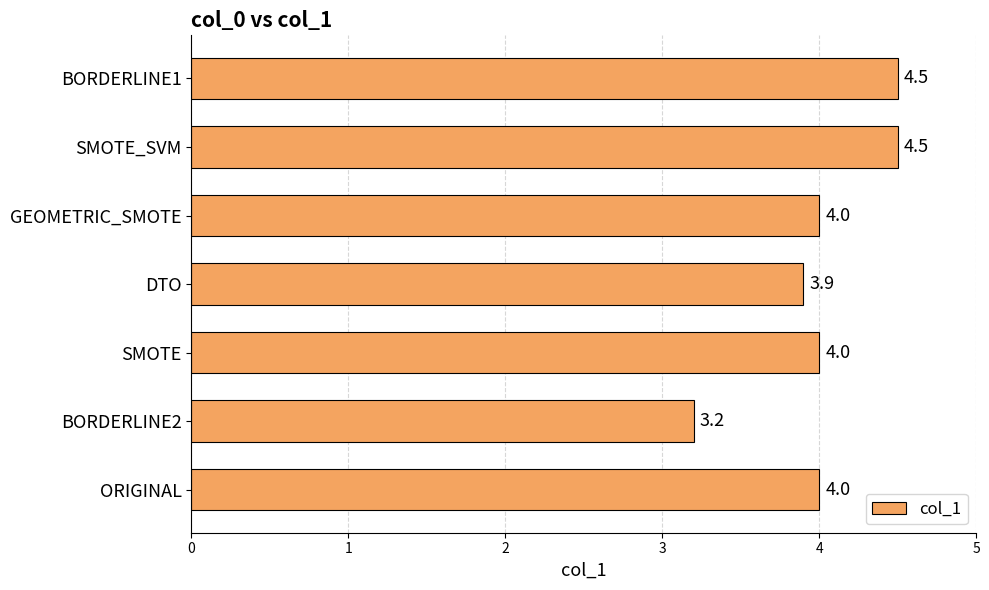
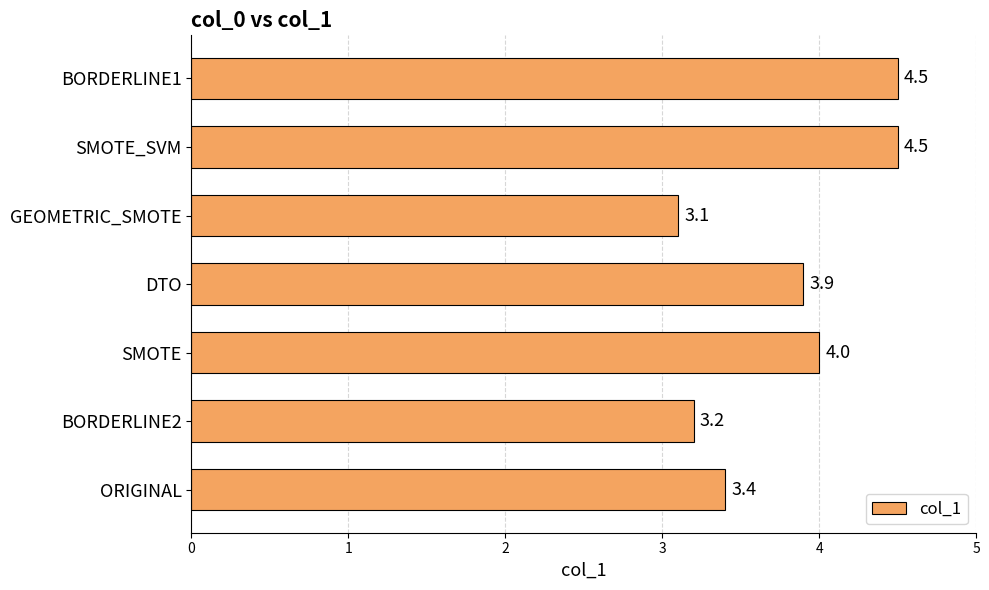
  {
    "BORDERLINE1": 4.5,
    "SMOTE_SVM": 4.5,
-   "GEOMETRIC_SMOTE": 4.0,
+   "GEOMETRIC_SMOTE": 3.1,
    "DTO": 3.9,
    "SMOTE": 4.0,
    "BORDERLINE2": 3.2,
-   "ORIGINAL": 4.0
+   "ORIGINAL": 3.4
  }
